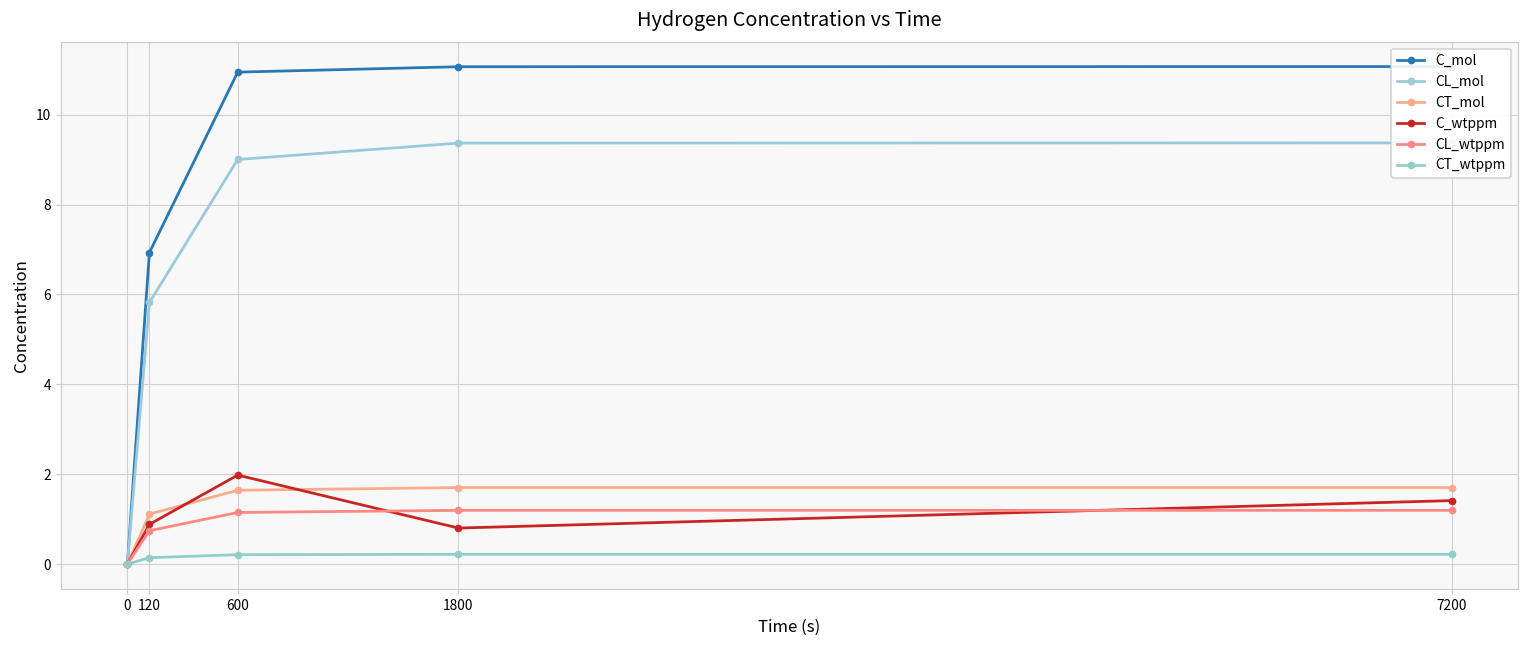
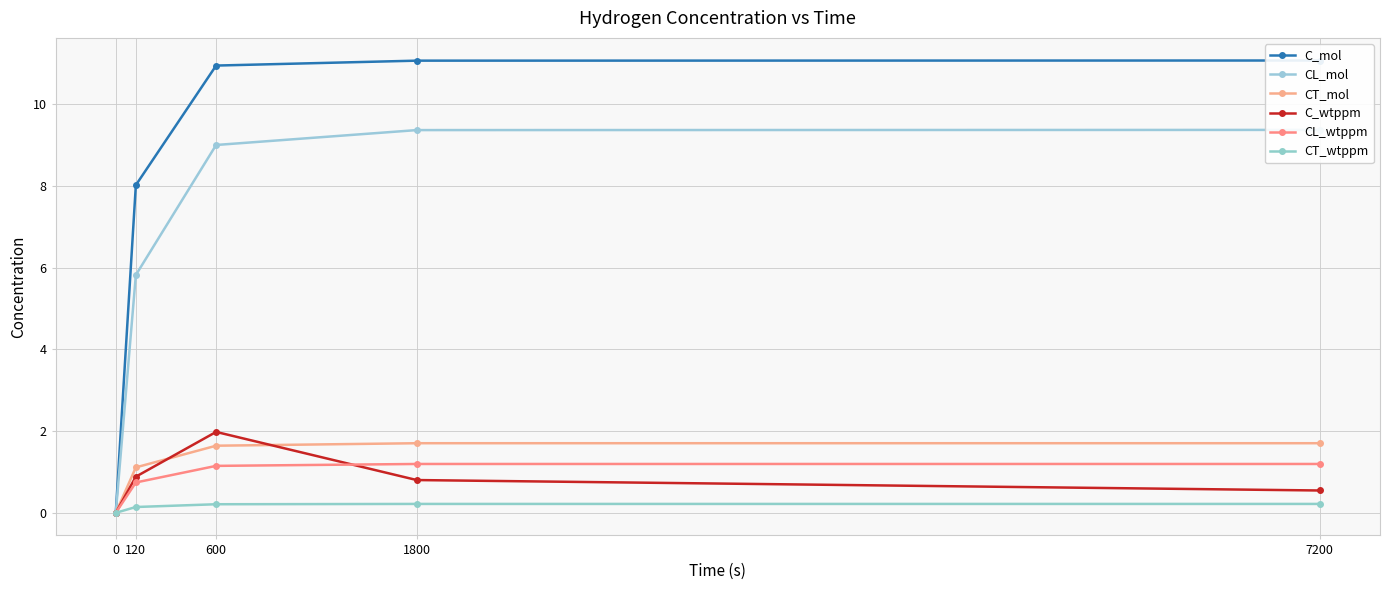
  {
    "C_mol": {
-     "120": 6.9,
+     "120": 8.0,
      "600": 10.9,
      "1800": 11.1
    },
    "C_wtppm": {
      "120": 0.9,
      "600": 2.0,
      "1800": 0.8,
-     "7200": 1.4
+     "7200": 0.5
    }
  }
